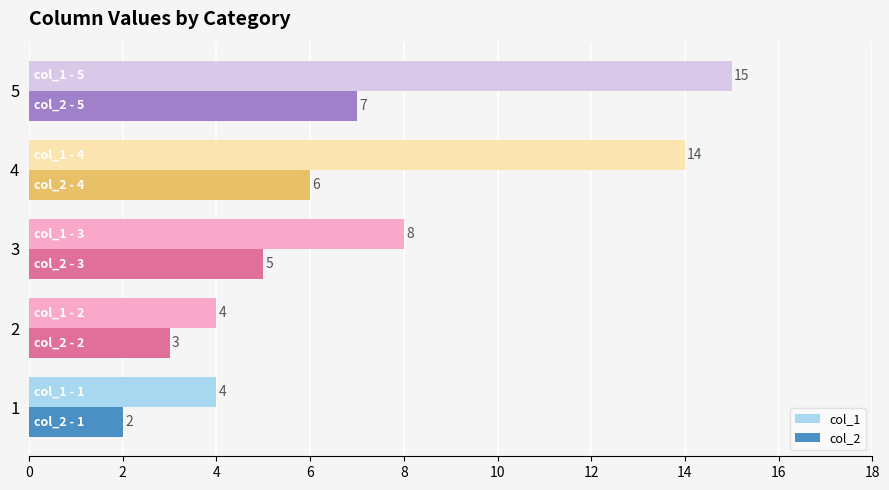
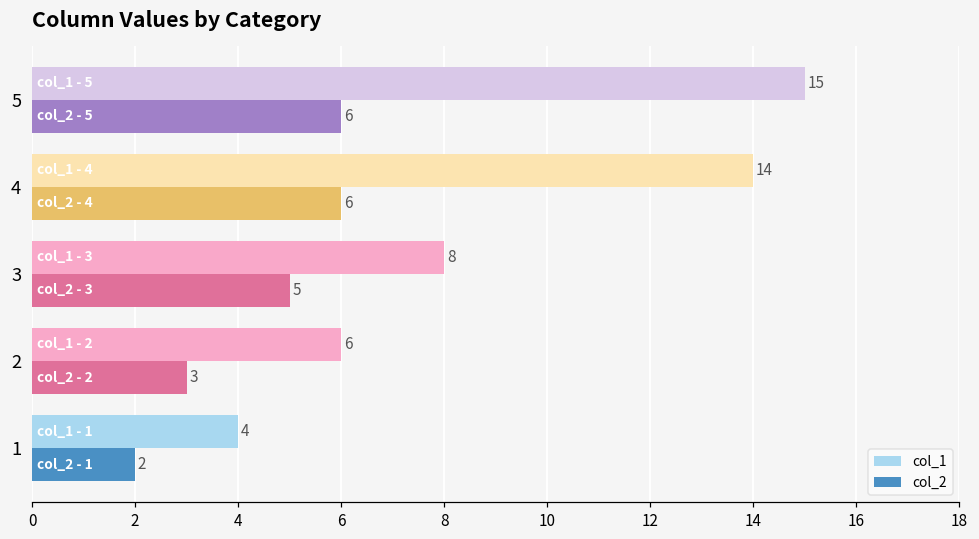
  {
    "col_1": {
      "5": 15,
      "4": 14,
      "3": 8,
-     "2": 4,
+     "2": 6,
      "1": 4
    },
    "col_2": {
-     "5": 7,
+     "5": 6,
      "4": 6,
      "3": 5,
      "2": 3,
      "1": 2
    }
  }
